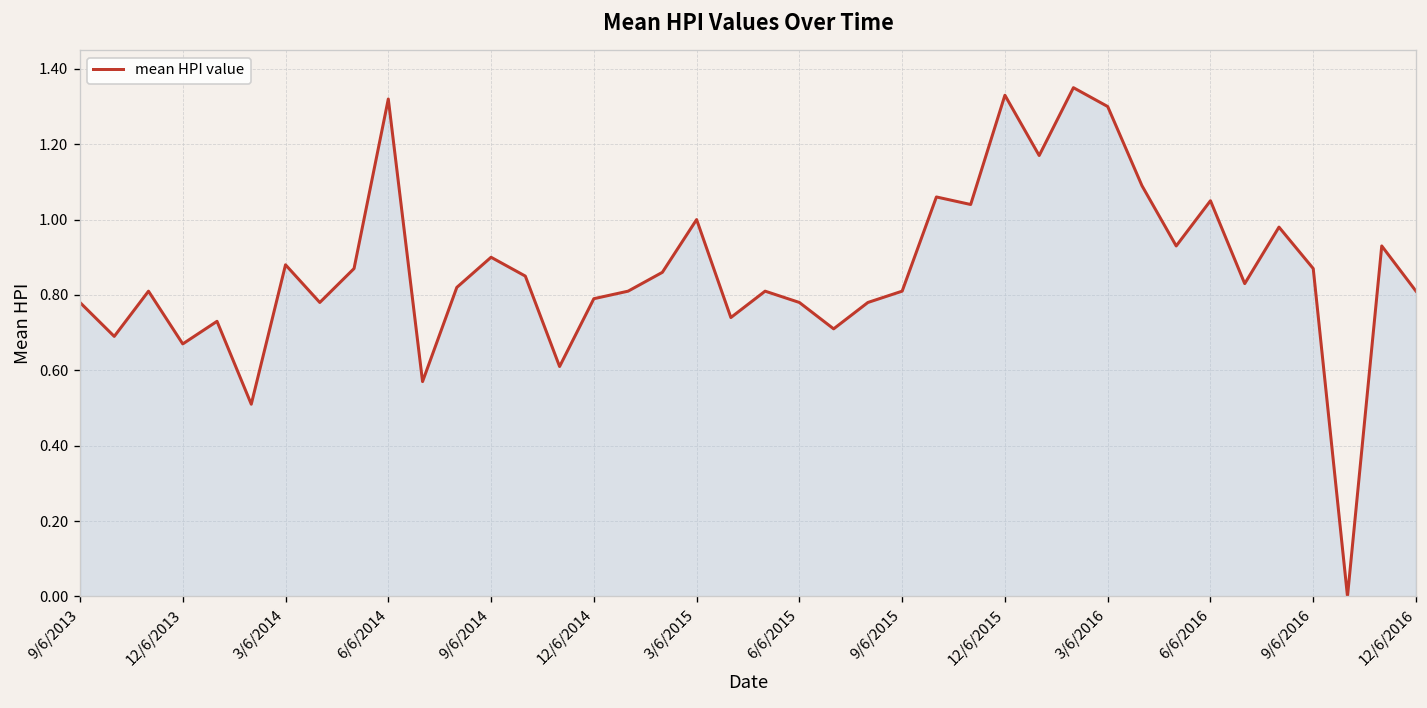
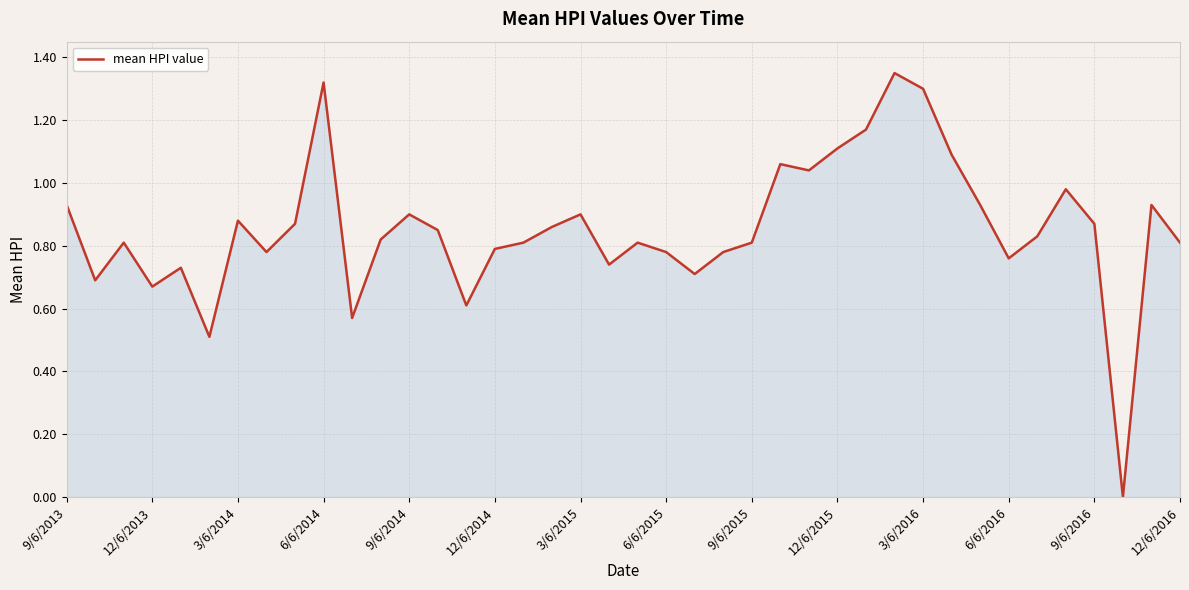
  {
-   "9/6/2013": 0.78,
+   "9/6/2013": 0.93,
    "12/6/2013": 0.67,
    "3/6/2014": 0.88,
    "6/6/2014": 1.32,
    "9/6/2014": 0.90,
    "12/6/2014": 0.79,
-   "3/6/2015": 1.0,
+   "3/6/2015": 0.9,
    "6/6/2015": 0.78,
    "9/6/2015": 0.81,
-   "12/6/2015": 1.33,
+   "12/6/2015": 1.11,
    "3/6/2016": 1.30,
-   "6/6/2016": 1.05,
+   "6/6/2016": 0.76,
    "9/6/2016": 0.87,
    "12/6/2016": 0.81
  }
